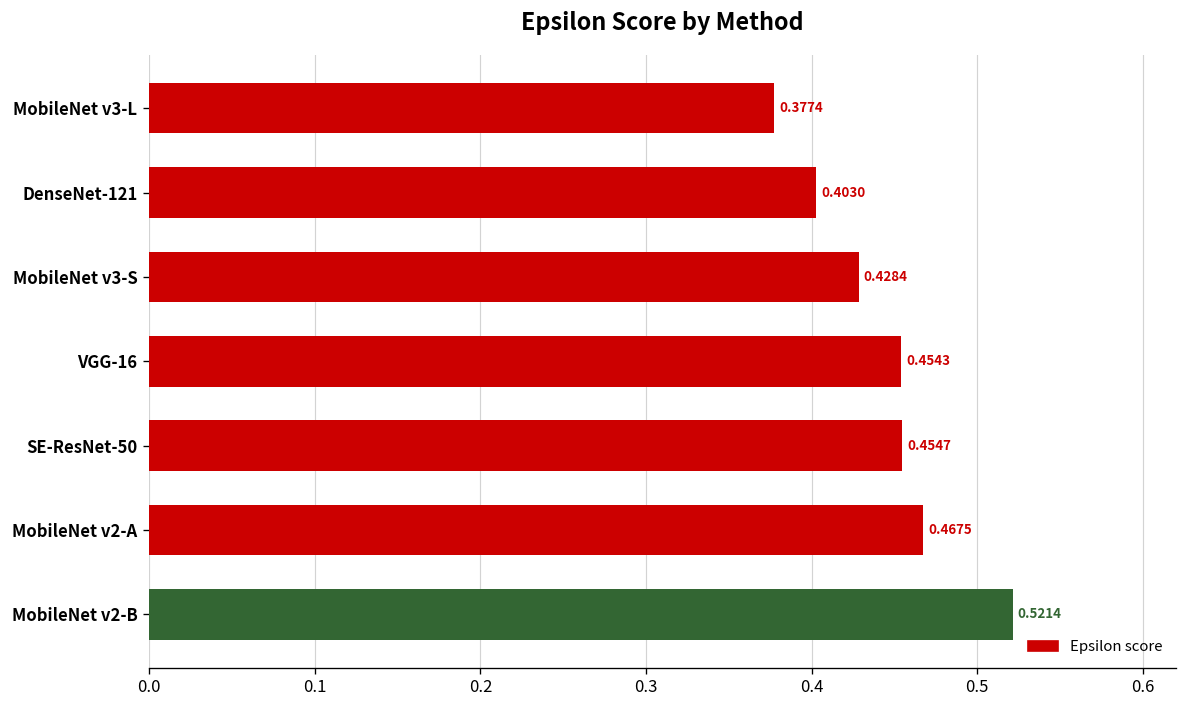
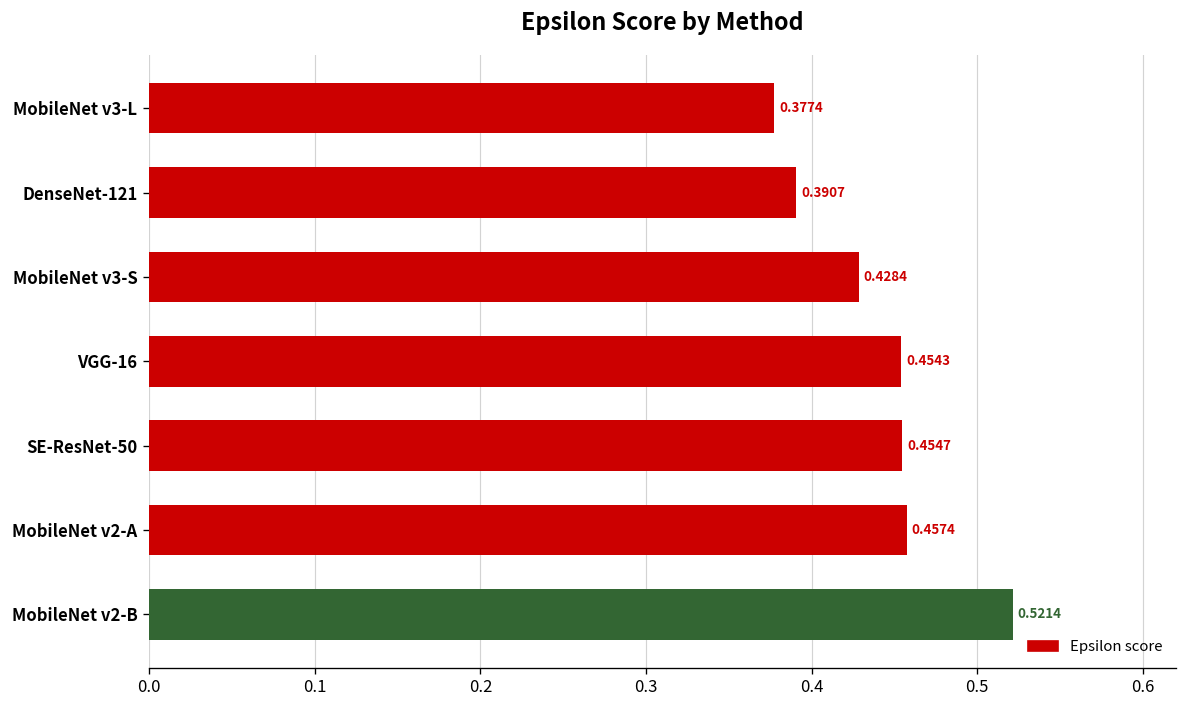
  {
    "MobileNet v3-L": 0.3774,
-   "DenseNet-121": 0.4030,
+   "DenseNet-121": 0.3907,
    "MobileNet v3-S": 0.4284,
    "VGG-16": 0.4543,
    "SE-ResNet-50": 0.4547,
-   "MobileNet v2-A": 0.4675,
+   "MobileNet v2-A": 0.4574,
    "MobileNet v2-B": 0.5214
  }
